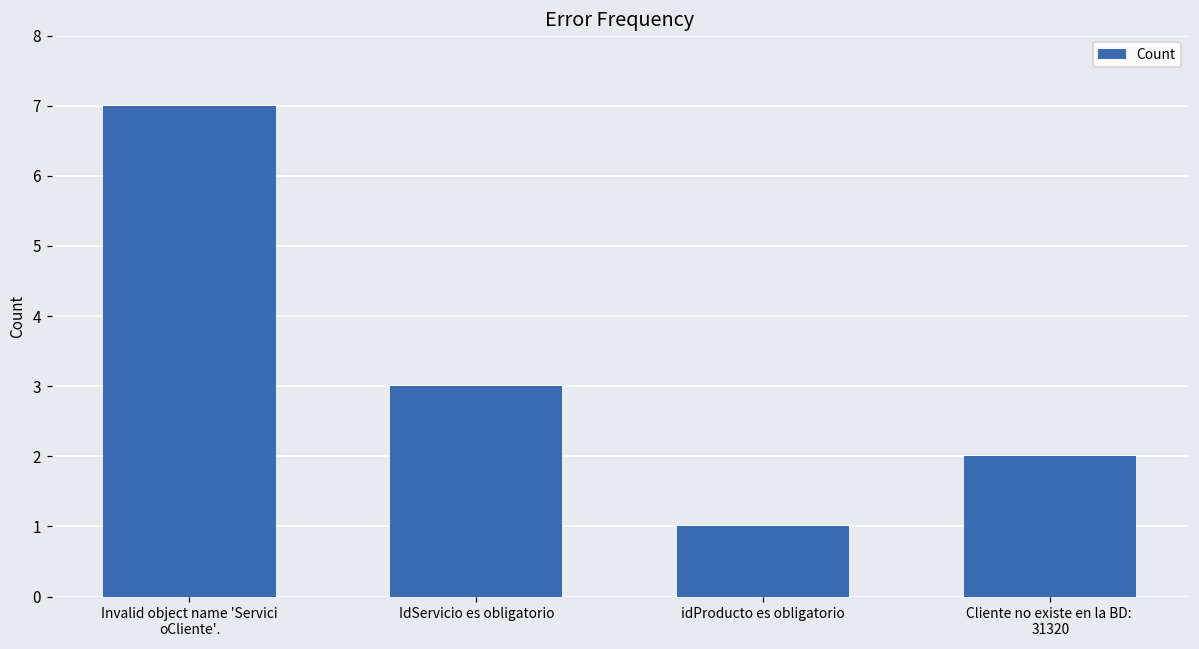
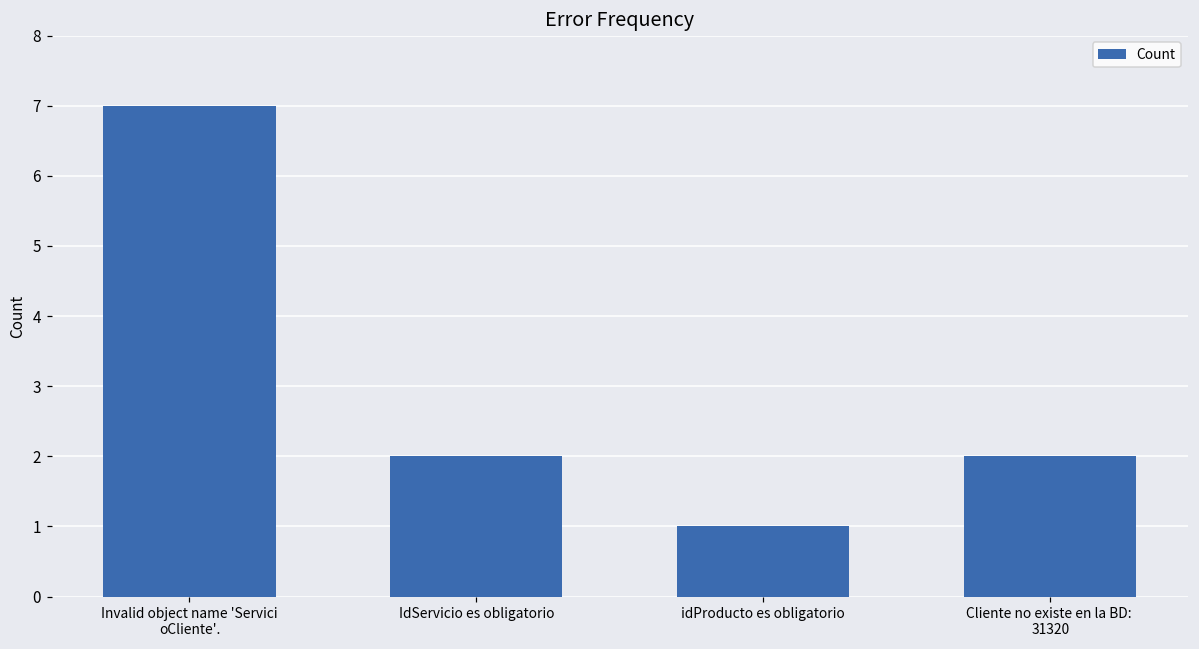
  {
    "Invalid object name 'Servici oCliente'.": 7,
-   "IdServicio es obligatorio": 3,
+   "IdServicio es obligatorio": 2,
    "idProducto es obligatorio": 1,
    "Cliente no existe en la BD: 31320": 2
  }
